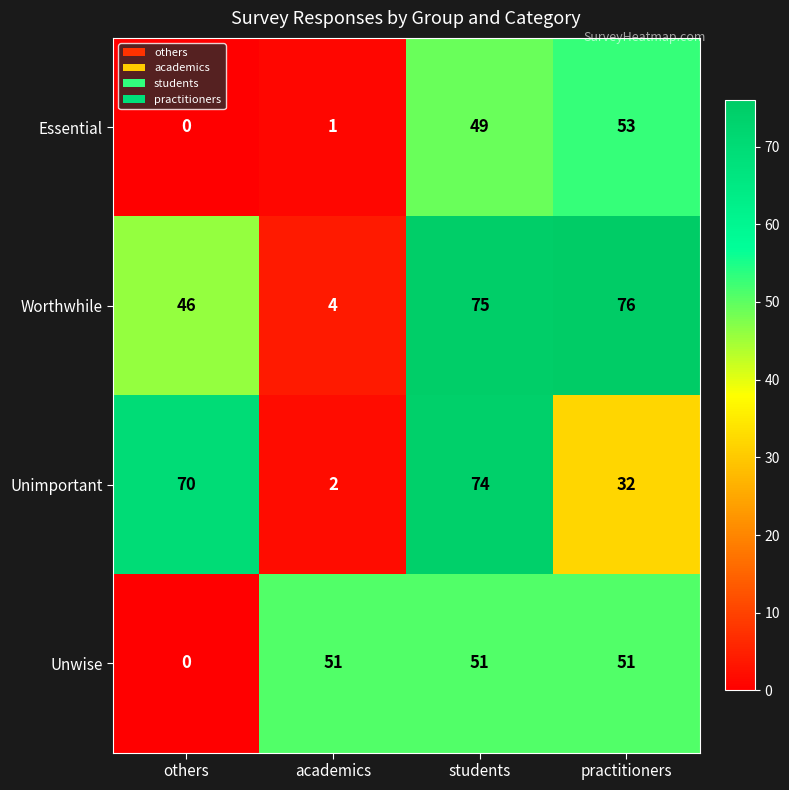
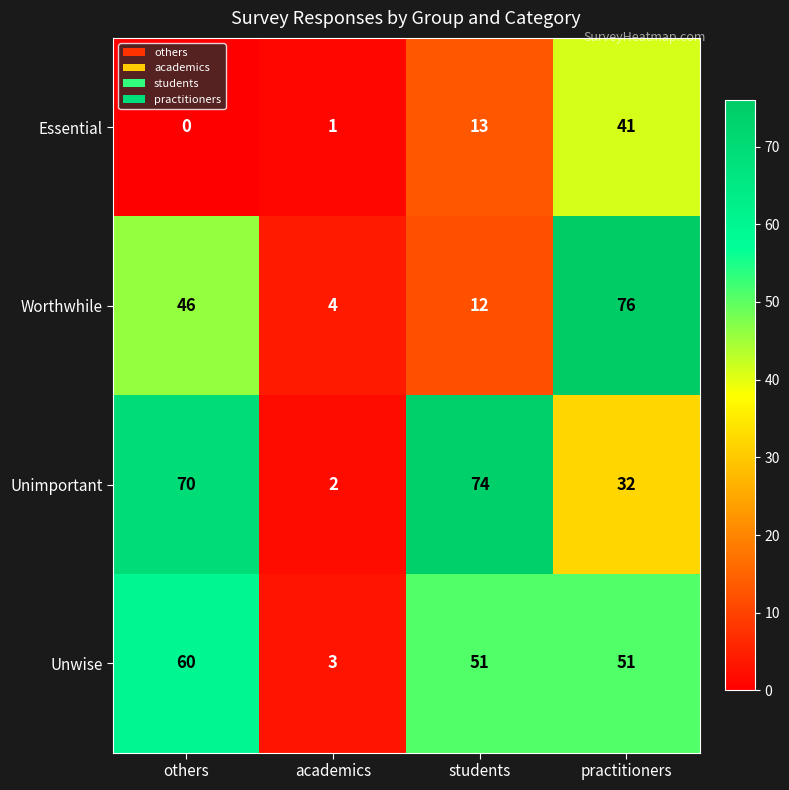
  {
    "Essential": {
      "others": 0,
      "academics": 1,
-     "students": 49,
-     "practitioners": 53
+     "students": 13,
+     "practitioners": 41
    },
    "Worthwhile": {
      "others": 46,
      "academics": 4,
-     "students": 75,
+     "students": 12,
      "practitioners": 76
    },
    "Unimportant": {
      "others": 70,
      "academics": 2,
      "students": 74,
      "practitioners": 32
    },
    "Unwise": {
-     "others": 0,
-     "academics": 51,
+     "others": 60,
+     "academics": 3,
      "students": 51,
      "practitioners": 51
    }
  }
